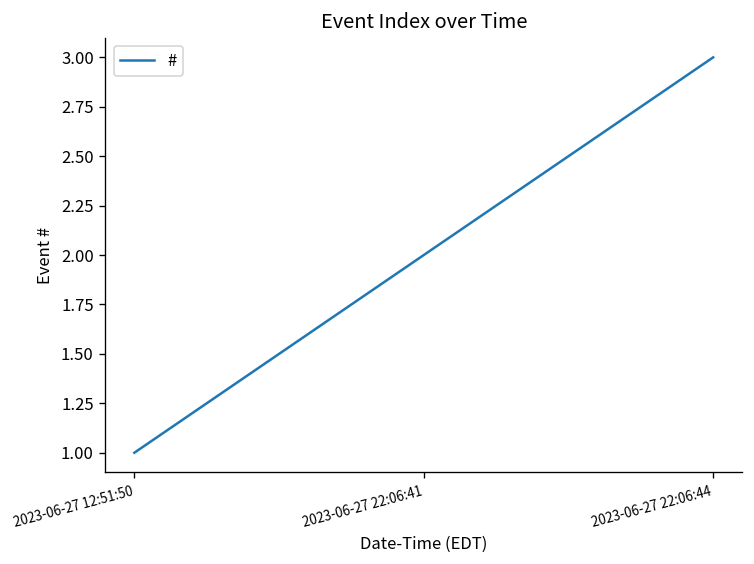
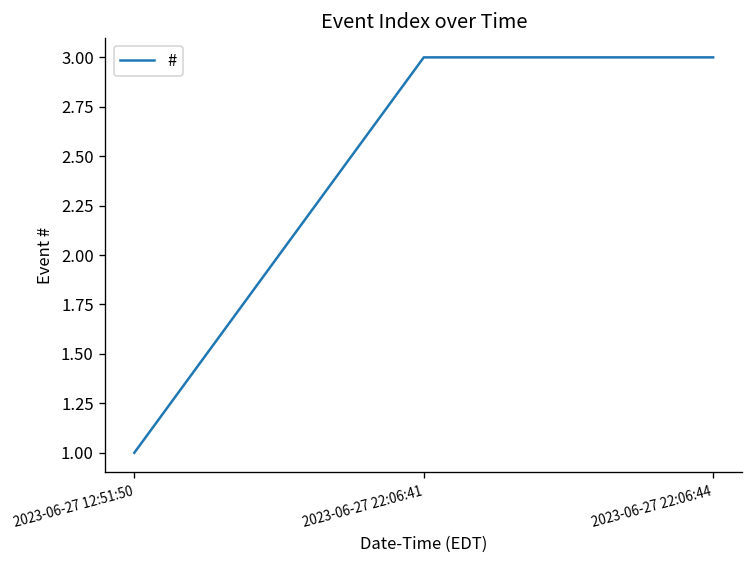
  {
    "2023-06-27 12:51:50": 1,
-   "2023-06-27 22:06:41": 2,
+   "2023-06-27 22:06:41": 3,
    "2023-06-27 22:06:44": 3
  }
